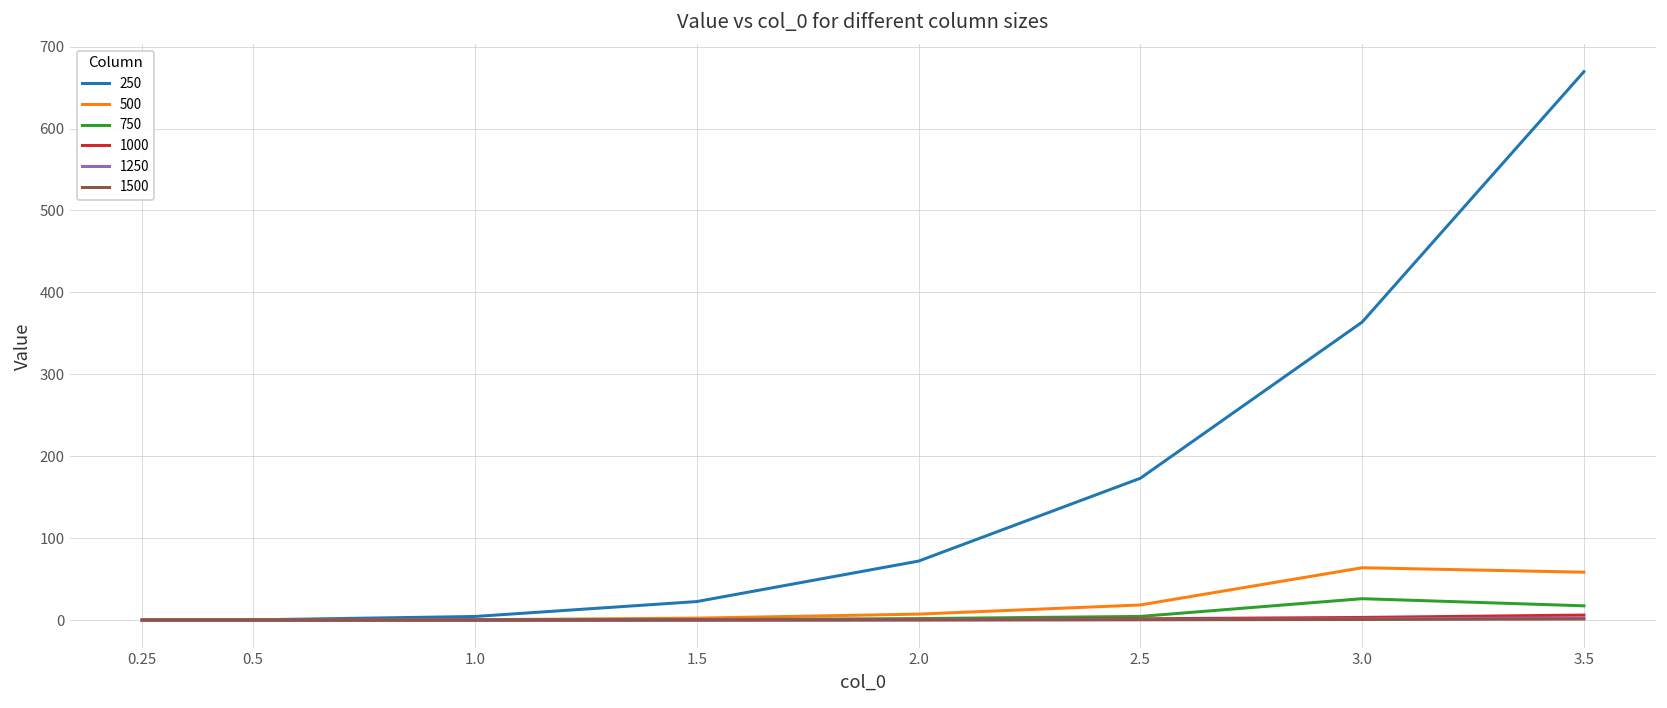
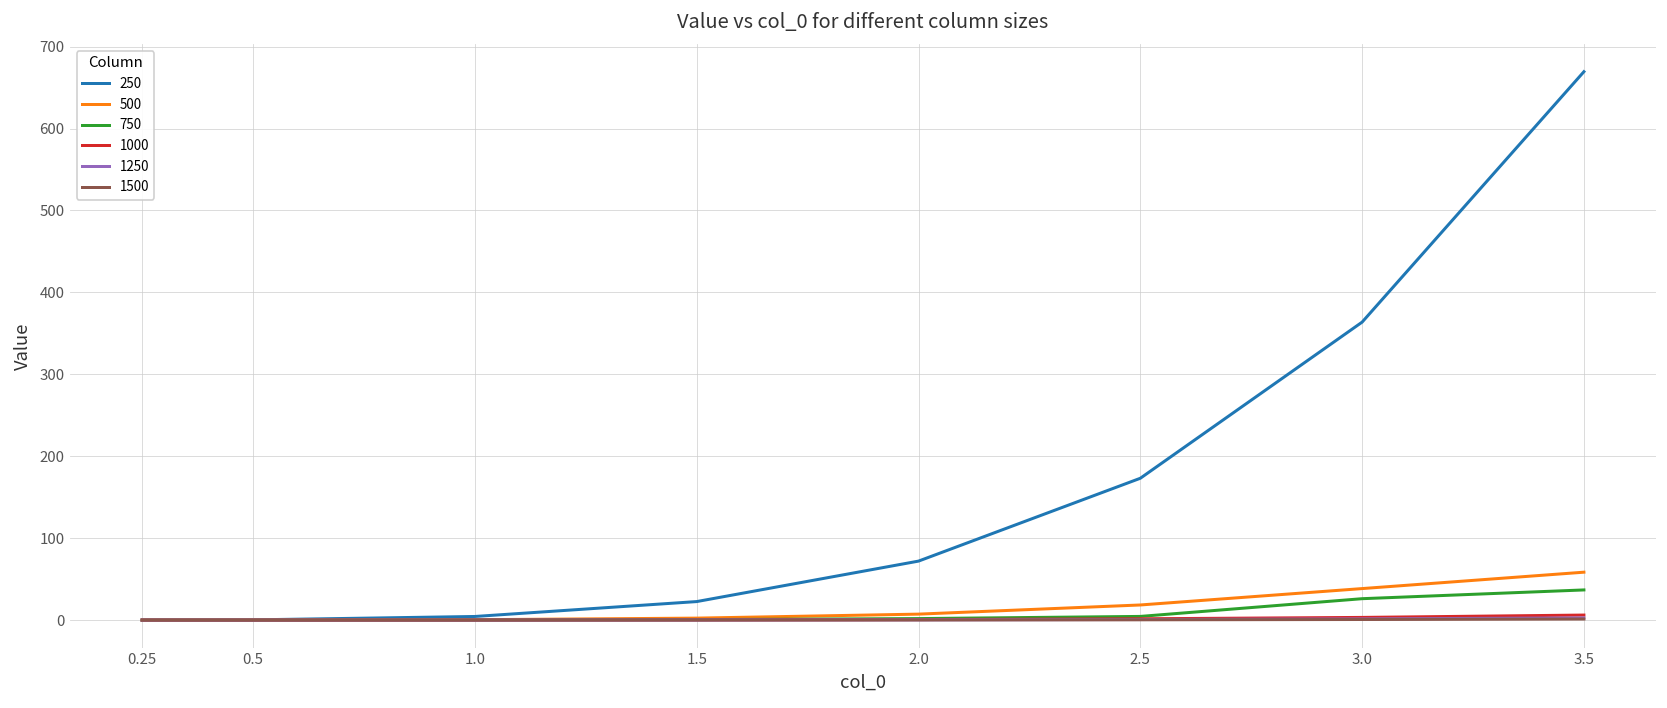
  {
    "250": {
      "1.0": 0,
      "1.5": 20,
      "2.0": 70,
      "2.5": 170,
      "3.0": 360,
      "3.5": 670
    },
    "500": {
      "2.0": 10,
      "2.5": 20,
-     "3.0": 60,
+     "3.0": 40,
      "3.5": 60
    },
    "750": {
      "3.0": 30,
-     "3.5": 20
+     "3.5": 40
    }
  }
